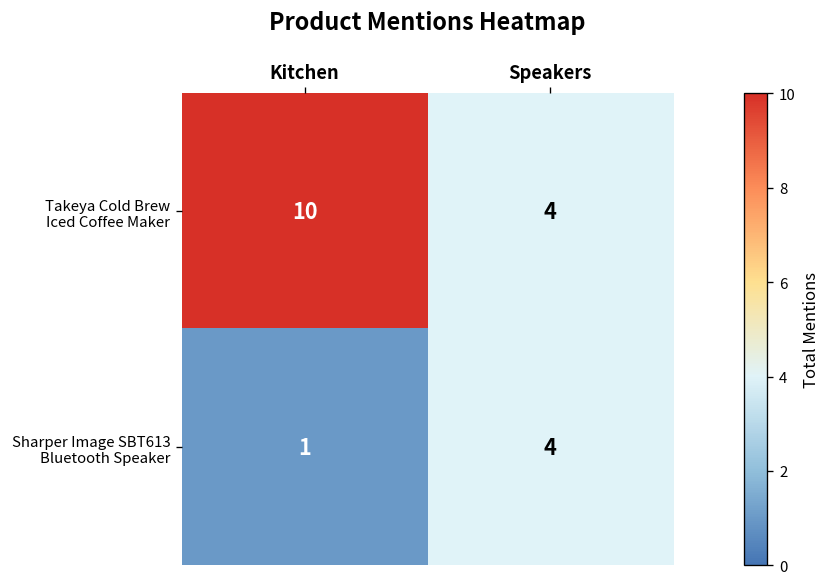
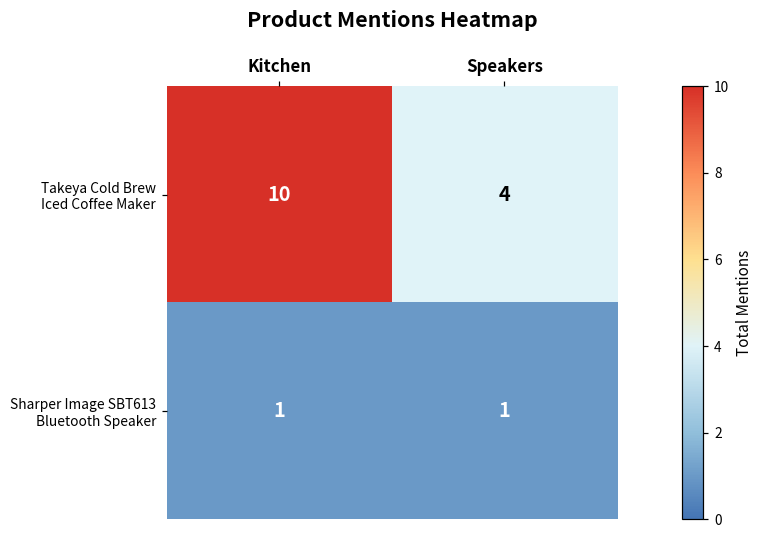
  {
    "Takeya Cold Brew Iced Coffee Maker": {
      "Kitchen": 10,
      "Speakers": 4
    },
    "Sharper Image SBT613 Bluetooth Speaker": {
      "Kitchen": 1,
-     "Speakers": 4
+     "Speakers": 1
    }
  }
